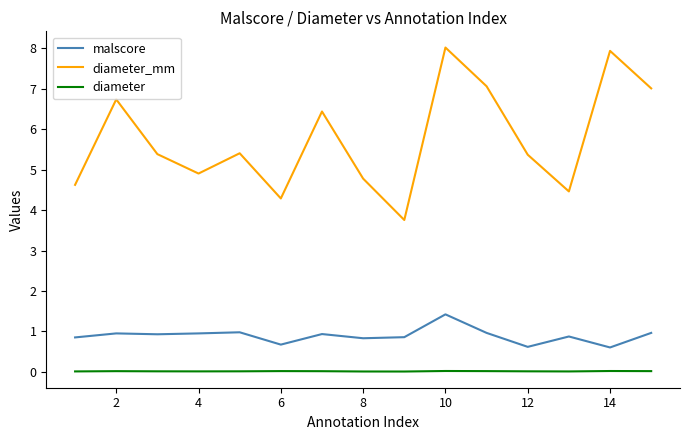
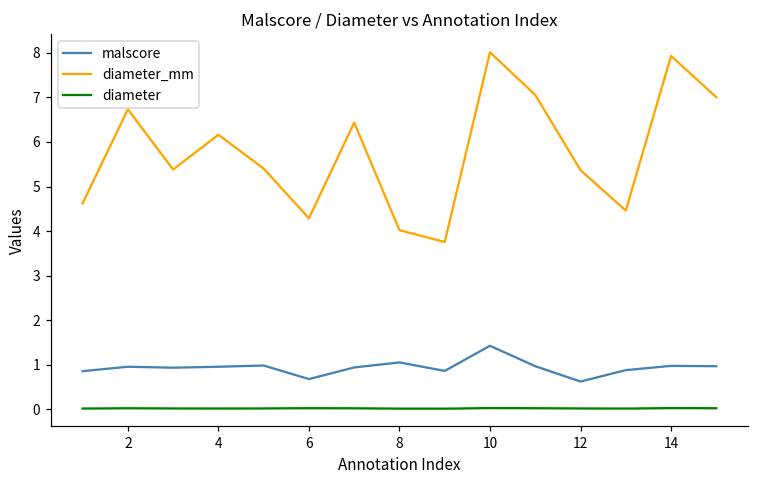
  {
    "malscore": {
      "2": 1.0,
      "4": 1.0,
      "6": 0.7,
-     "8": 0.8,
+     "8": 1.0,
      "10": 1.4,
      "12": 0.6,
-     "14": 0.6
+     "14": 1.0
    },
    "diameter_mm": {
      "2": 6.7,
-     "4": 4.9,
+     "4": 6.2,
      "6": 4.3,
-     "8": 4.8,
+     "8": 4.0,
      "10": 8.0,
      "12": 5.4,
      "14": 7.9
    },
    "diameter": {
      "2": 0.0,
      "4": 0.0,
      "6": 0.0,
      "8": 0.0,
      "10": 0.0,
      "12": 0.0,
      "14": 0.0
    }
  }
